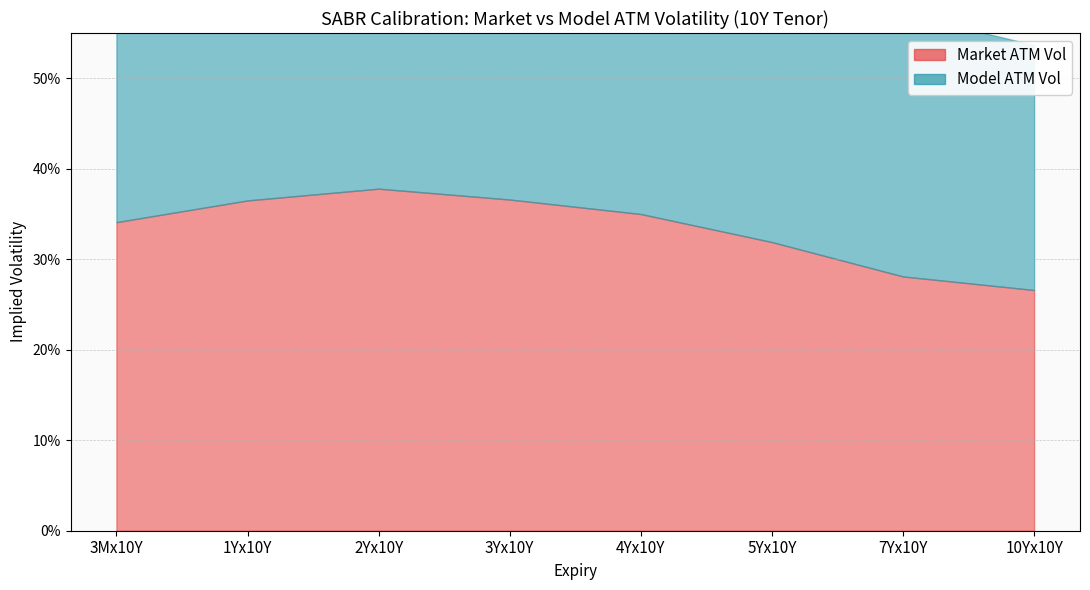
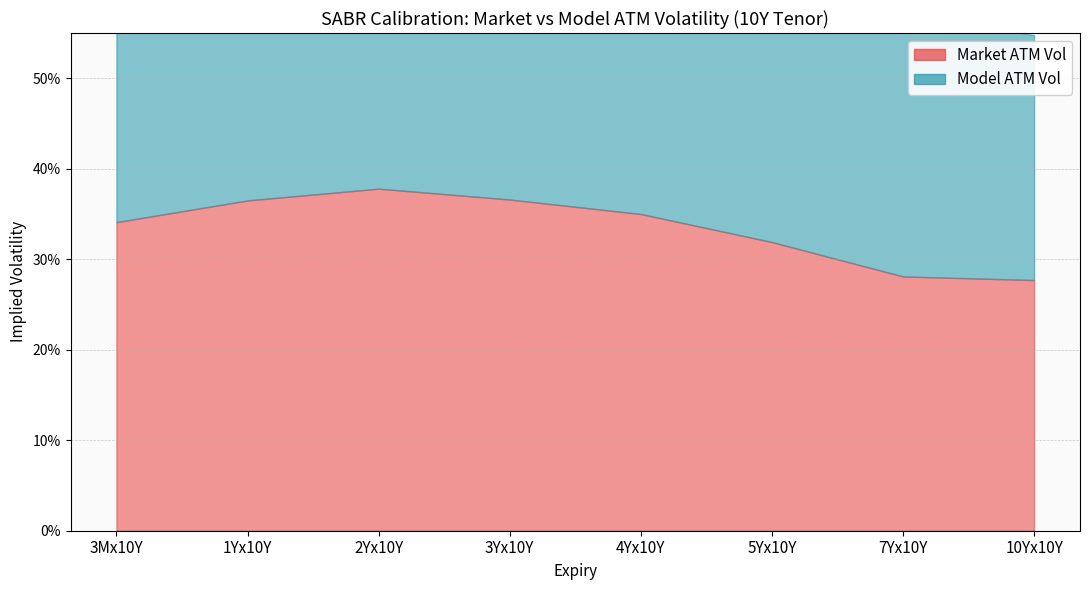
  {
    "Market ATM Vol": {
      "3Mx10Y": "34%",
      "1Yx10Y": "37%",
      "2Yx10Y": "38%",
      "3Yx10Y": "37%",
      "4Yx10Y": "35%",
      "5Yx10Y": "32%",
      "7Yx10Y": "28%",
-     "10Yx10Y": "27%"
+     "10Yx10Y": "28%"
    }
  }
